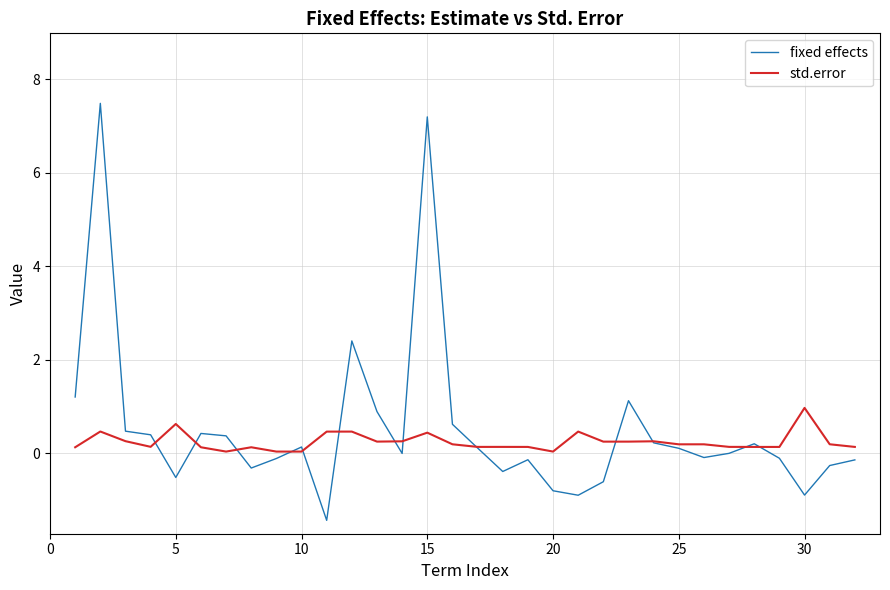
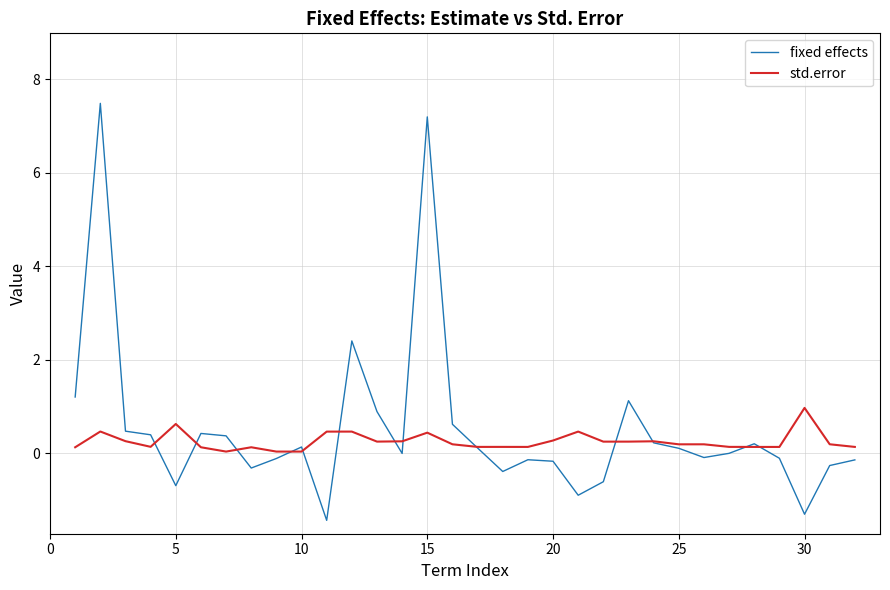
  {
    "fixed effects": {
-     "5": -0.5,
+     "5": -0.7,
      "10": 0.1,
      "15": 7.2,
-     "20": -0.8,
+     "20": -0.2,
      "25": 0.1,
-     "30": -0.9
+     "30": -1.3
    },
    "std.error": {
      "5": 0.6,
      "10": 0.0,
      "15": 0.4,
-     "20": 0.0,
+     "20": 0.3,
      "25": 0.2,
      "30": 1.0
    }
  }
